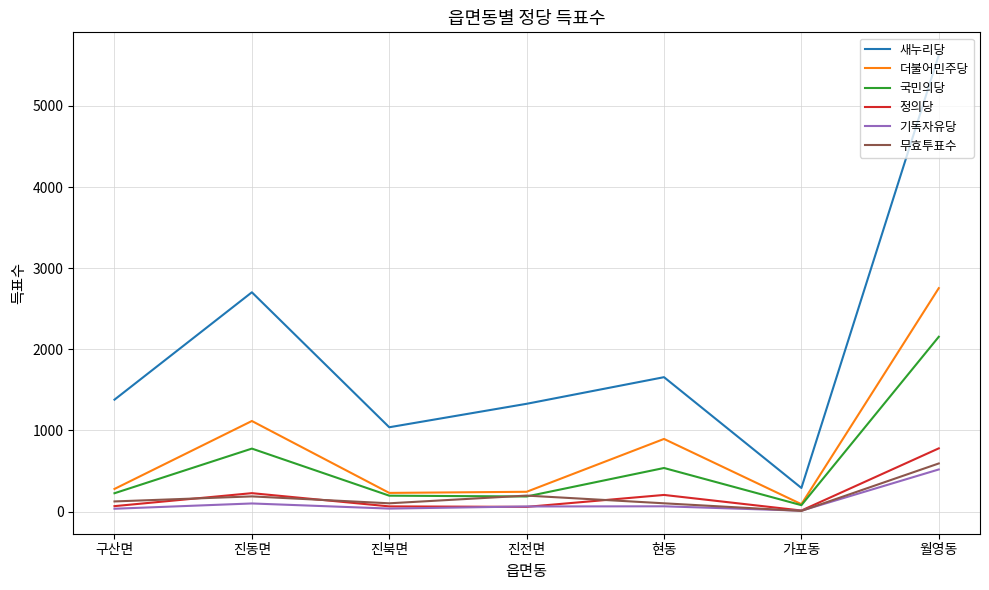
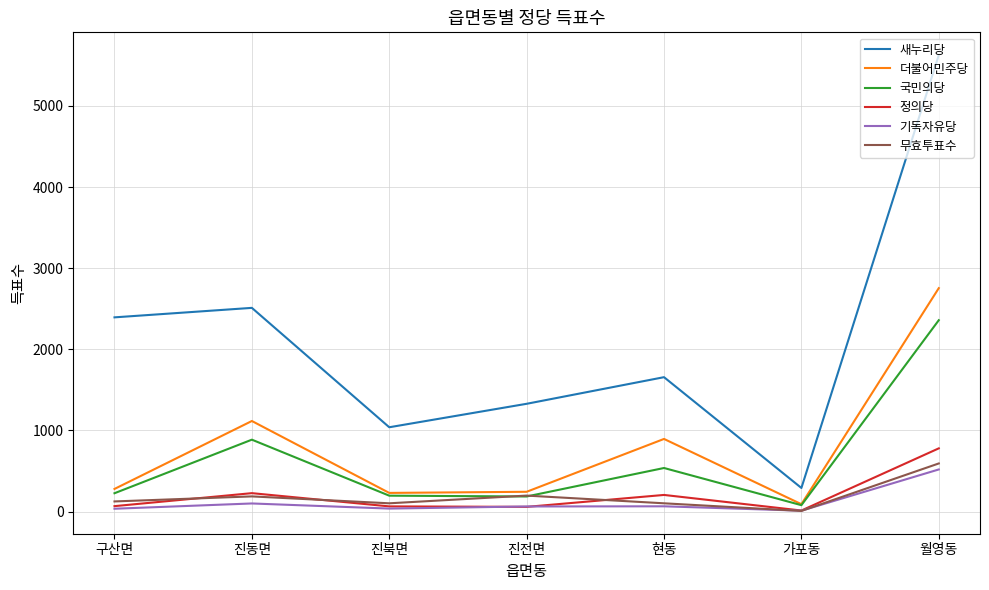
  {
    "새누리당": {
-     "구산면": 1400,
-     "진동면": 2700,
+     "구산면": 2400,
+     "진동면": 2500,
      "진북면": 1000,
      "진전면": 1300,
      "현동": 1700,
      "가포동": 300
    },
    "더불어민주당": {
      "구산면": 300,
      "진동면": 1100,
      "진북면": 200,
      "진전면": 200,
      "현동": 900,
      "월영동": 2800
    },
    "국민의당": {
      "구산면": 200,
-     "진동면": 800,
+     "진동면": 900,
      "진북면": 200,
      "현동": 500,
-     "월영동": 2200
+     "월영동": 2400
    },
    "정의당": {
      "구산면": 100,
      "진동면": 200,
      "현동": 200,
      "월영동": 800
    },
    "기독자유당": {
      "구산면": 0,
      "진동면": 100,
      "현동": 100,
      "월영동": 500
    },
    "무효투표수": {
      "구산면": 100,
      "진동면": 200,
      "진북면": 100,
      "현동": 100,
      "월영동": 600
    }
  }
